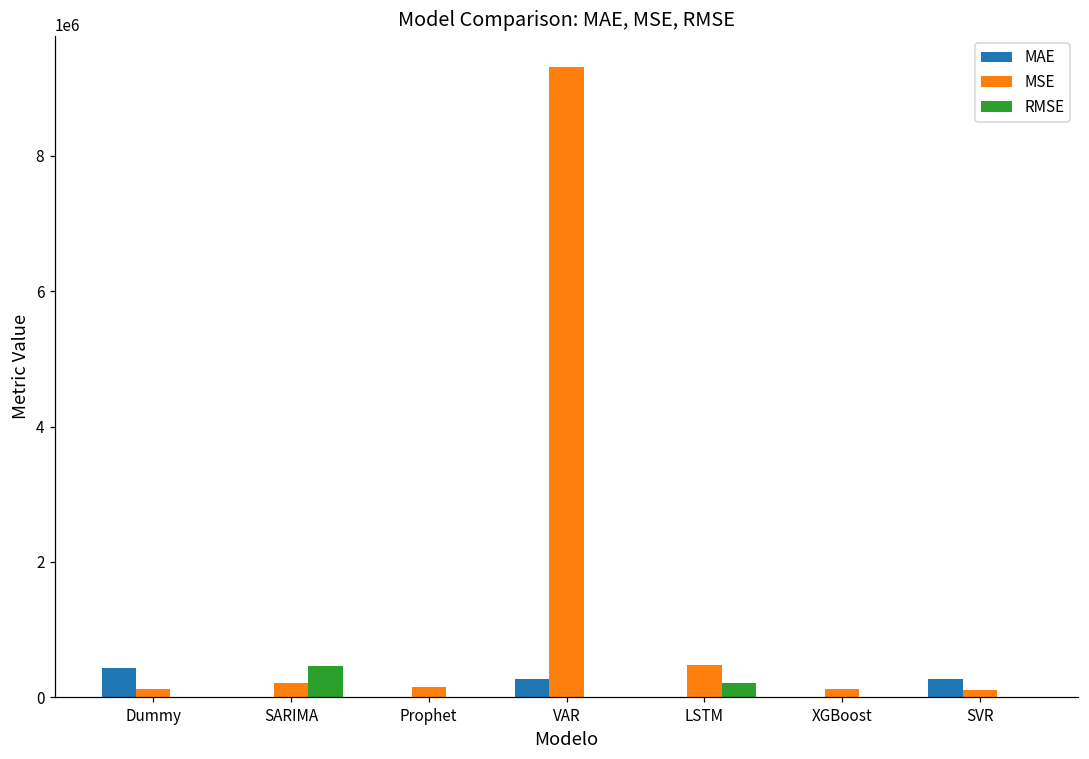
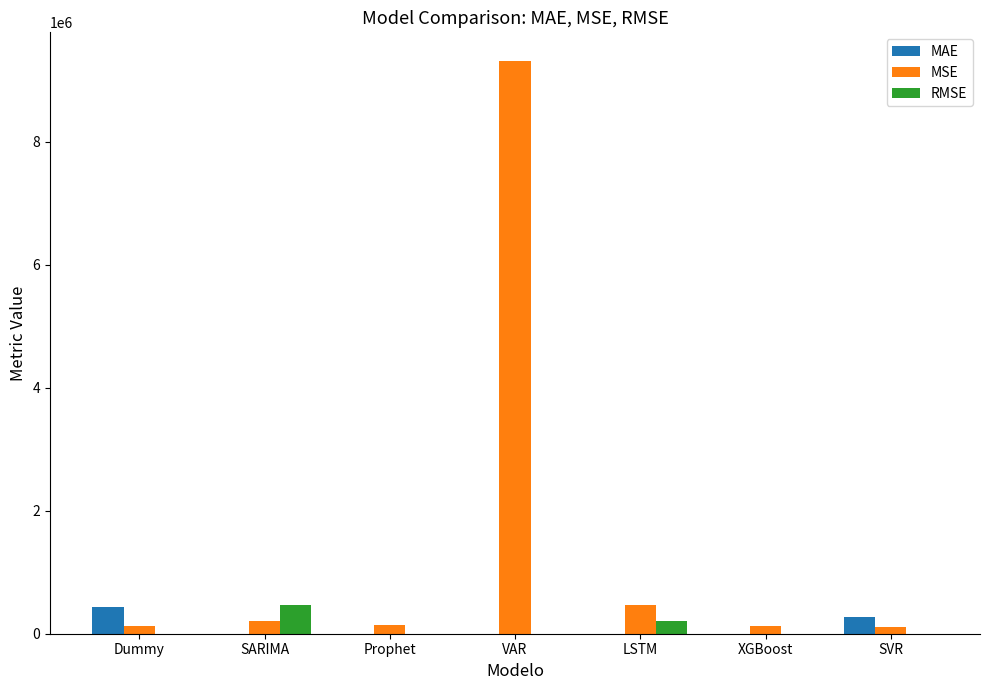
  {
    "MAE": {
      "Dummy": 400000,
-     "VAR": 300000,
+     "VAR": 0,
      "SVR": 300000
    },
    "MSE": {
      "Dummy": 100000,
      "SARIMA": 200000,
      "Prophet": 100000,
      "VAR": 9300000,
      "LSTM": 500000,
      "XGBoost": 100000,
      "SVR": 100000
    },
    "RMSE": {
      "SARIMA": 500000,
      "LSTM": 200000
    }
  }
